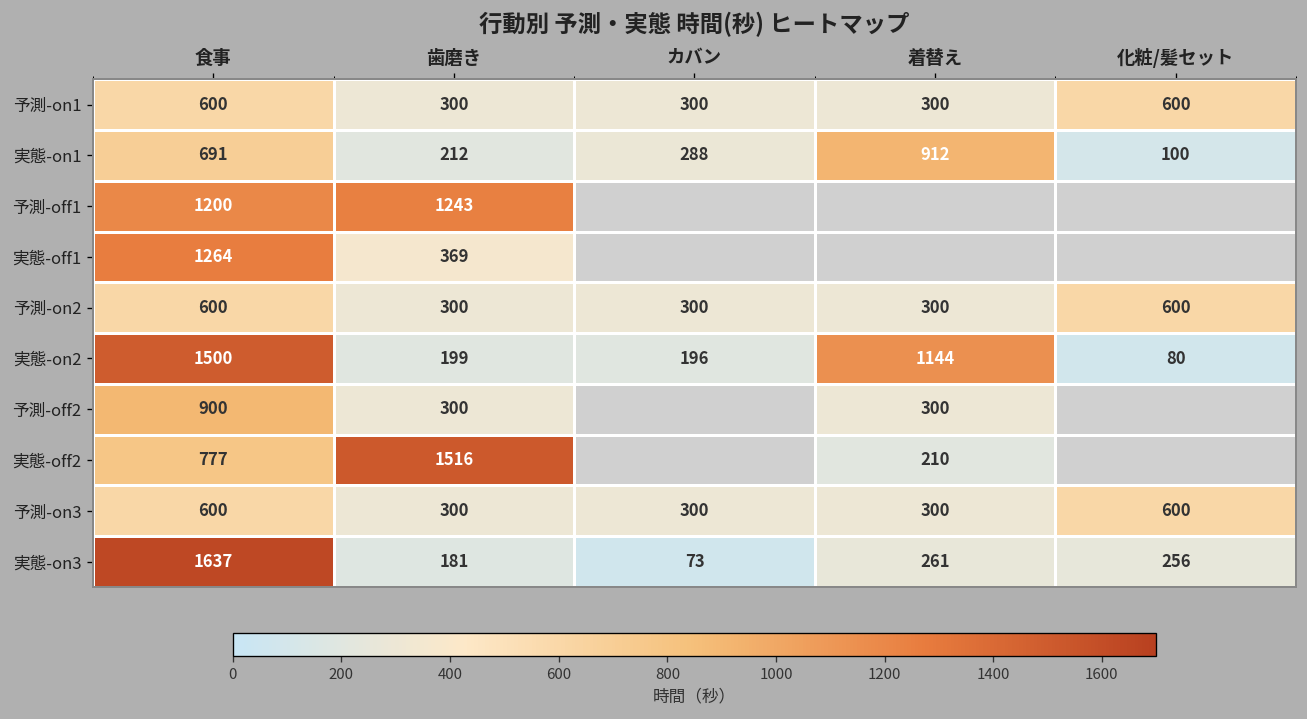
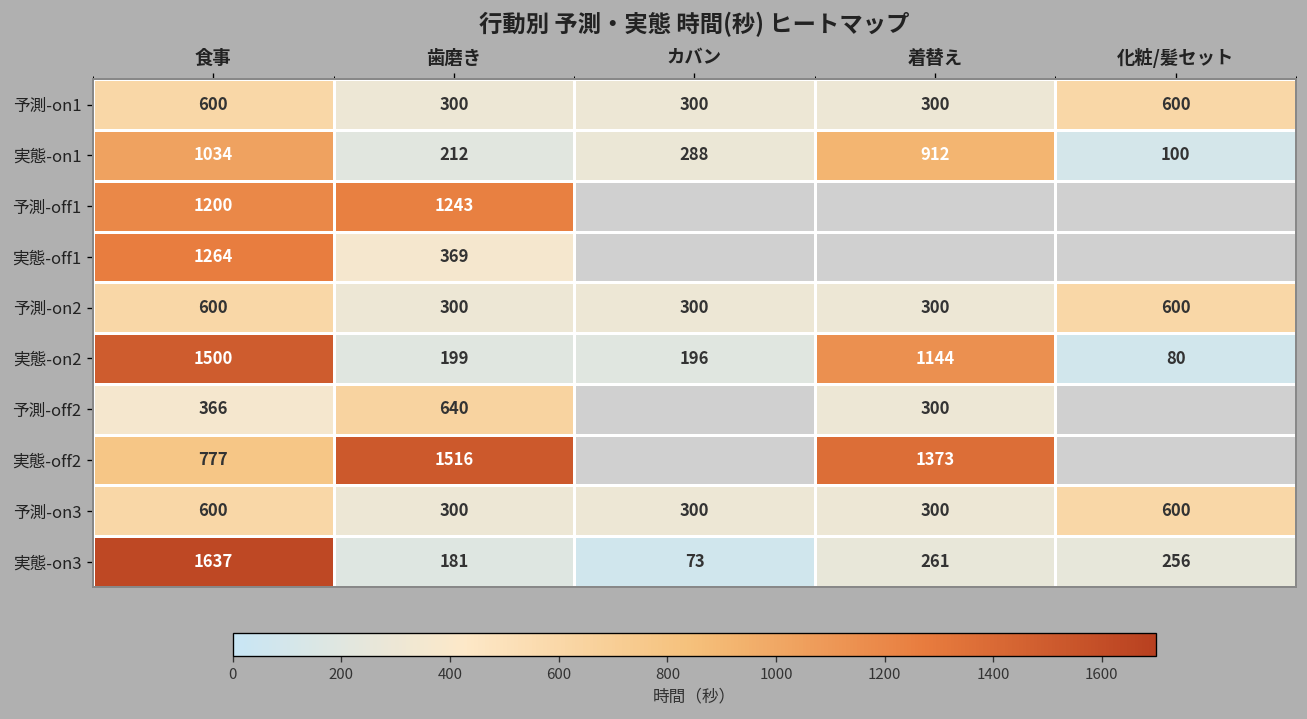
  {
    "予測-on1": {
      "食事": 600,
      "歯磨き": 300,
      "カバン": 300,
      "着替え": 300,
      "化粧/髪セット": 600
    },
    "実態-on1": {
-     "食事": 691,
+     "食事": 1034,
      "歯磨き": 212,
      "カバン": 288,
      "着替え": 912,
      "化粧/髪セット": 100
    },
    "予測-off1": {
      "食事": 1200,
      "歯磨き": 1243
    },
    "実態-off1": {
      "食事": 1264,
      "歯磨き": 369
    },
    "予測-on2": {
      "食事": 600,
      "歯磨き": 300,
      "カバン": 300,
      "着替え": 300,
      "化粧/髪セット": 600
    },
    "実態-on2": {
      "食事": 1500,
      "歯磨き": 199,
      "カバン": 196,
      "着替え": 1144,
      "化粧/髪セット": 80
    },
    "予測-off2": {
-     "食事": 900,
-     "歯磨き": 300,
+     "食事": 366,
+     "歯磨き": 640,
      "着替え": 300
    },
    "実態-off2": {
      "食事": 777,
      "歯磨き": 1516,
-     "着替え": 210
+     "着替え": 1373
    },
    "予測-on3": {
      "食事": 600,
      "歯磨き": 300,
      "カバン": 300,
      "着替え": 300,
      "化粧/髪セット": 600
    },
    "実態-on3": {
      "食事": 1637,
      "歯磨き": 181,
      "カバン": 73,
      "着替え": 261,
      "化粧/髪セット": 256
    }
  }
